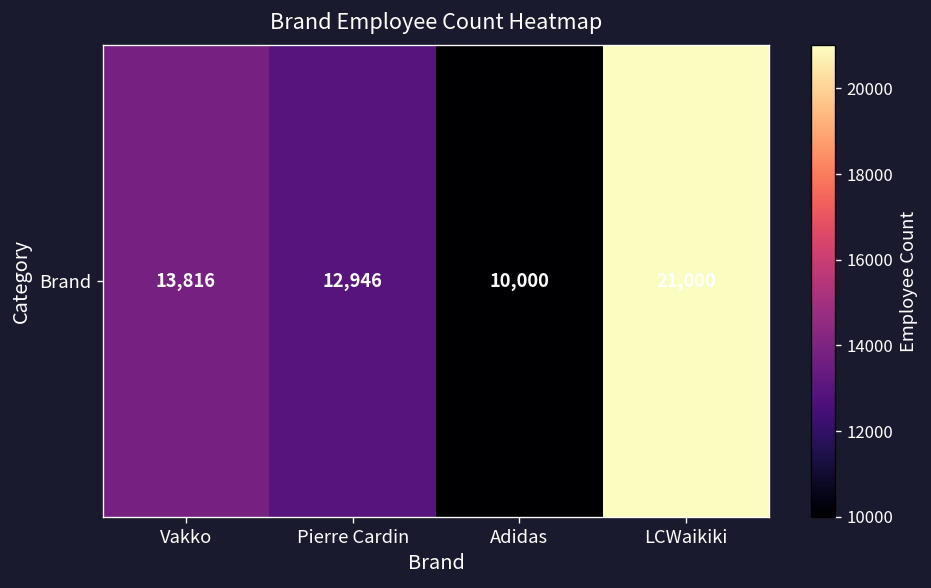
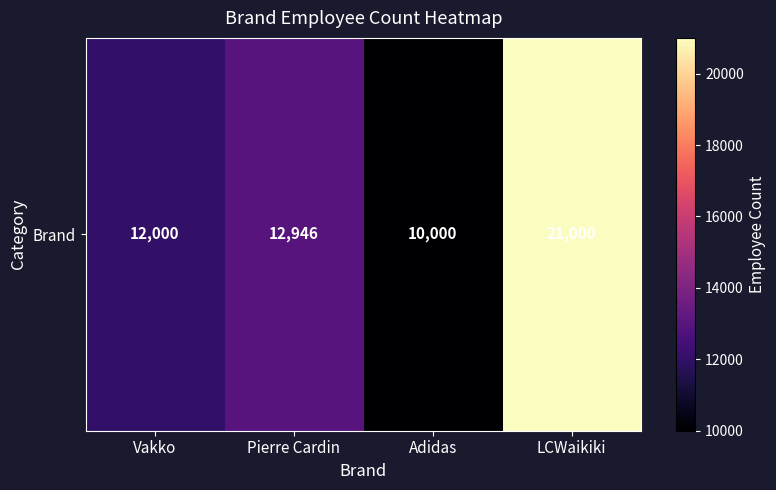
  {
    "Brand": {
-     "Vakko": "13,816",
+     "Vakko": "12,000",
      "Pierre Cardin": "12,946",
      "Adidas": "10,000",
      "LCWaikiki": "21,000"
    }
  }
